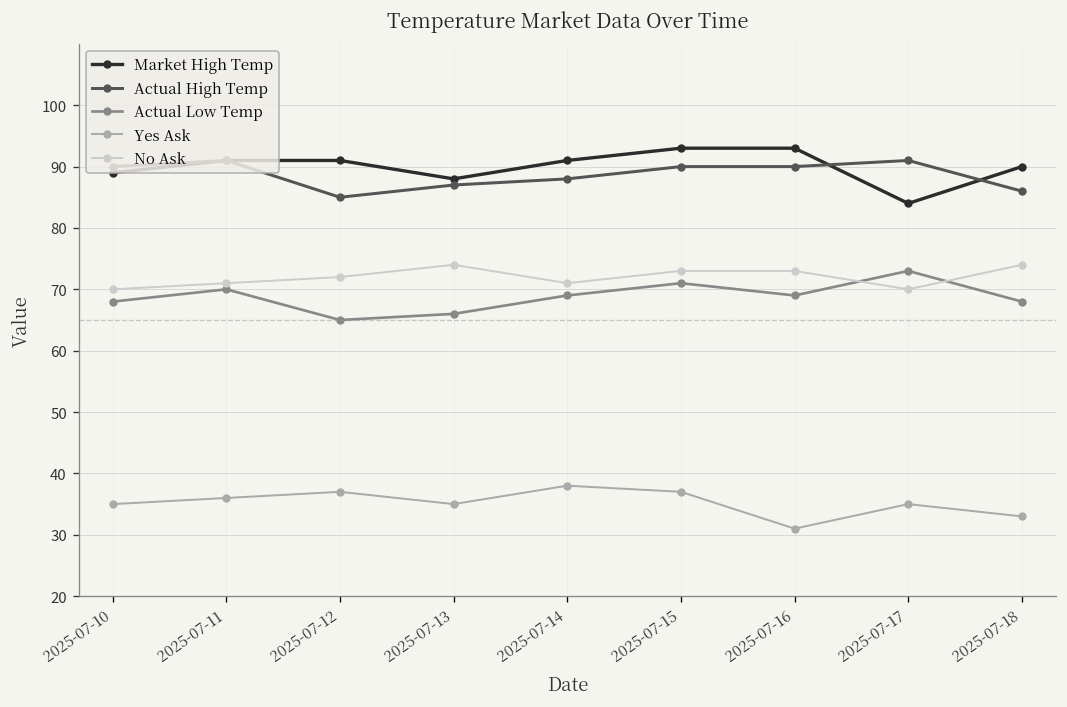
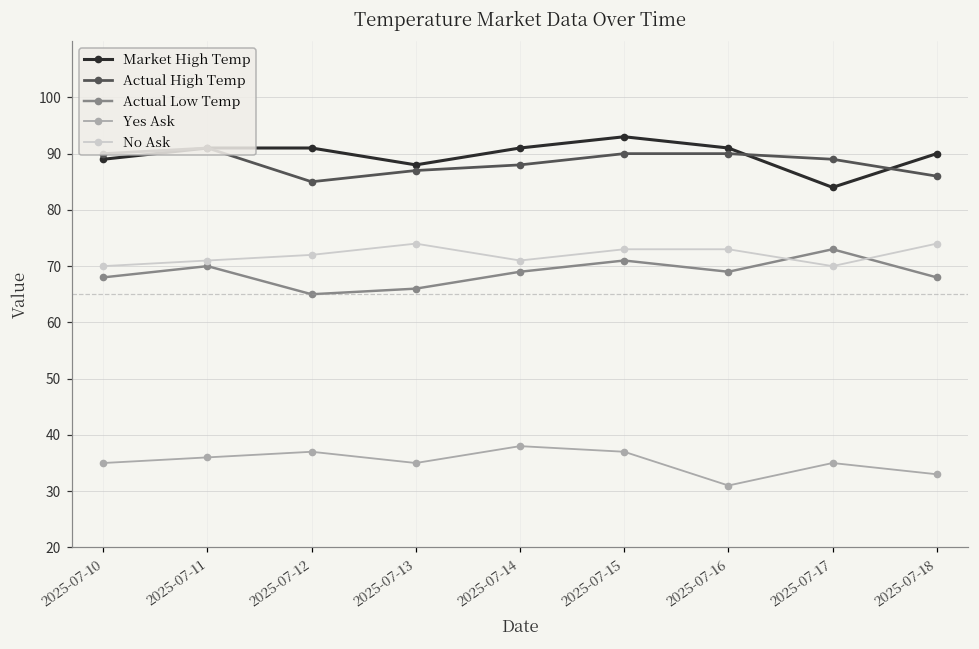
  {
    "Market High Temp": {
      "2025-07-12": 91,
      "2025-07-13": 88,
      "2025-07-14": 91,
      "2025-07-15": 93,
-     "2025-07-16": 93,
+     "2025-07-16": 91,
      "2025-07-17": 84,
      "2025-07-18": 90
    },
    "Actual High Temp": {
      "2025-07-12": 85,
      "2025-07-13": 87,
      "2025-07-14": 88,
      "2025-07-15": 90,
      "2025-07-16": 90,
-     "2025-07-17": 91,
+     "2025-07-17": 89,
      "2025-07-18": 86
    }
  }
